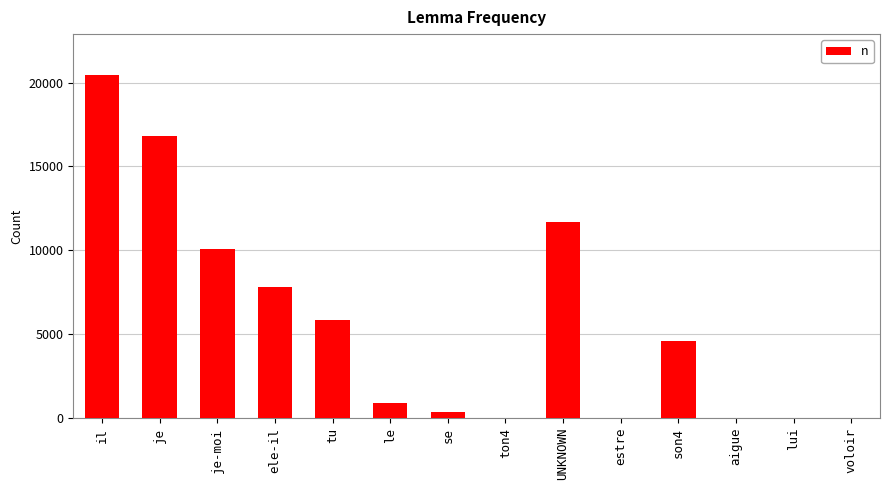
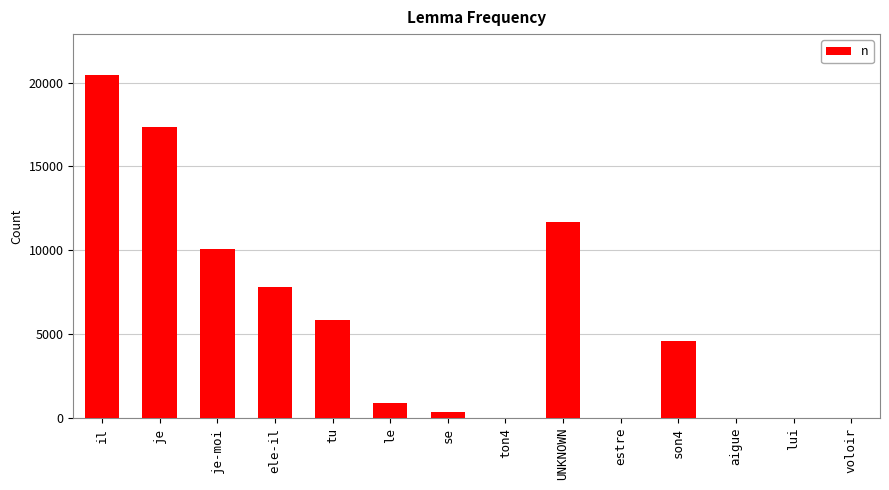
  {
    "il": 20400,
-   "je": 16800,
+   "je": 17300,
    "je-moi": 10000,
    "ele-il": 7800,
    "tu": 5800,
    "le": 900,
    "se": 300,
    "UNKNOWN": 11700,
    "son4": 4600
  }
